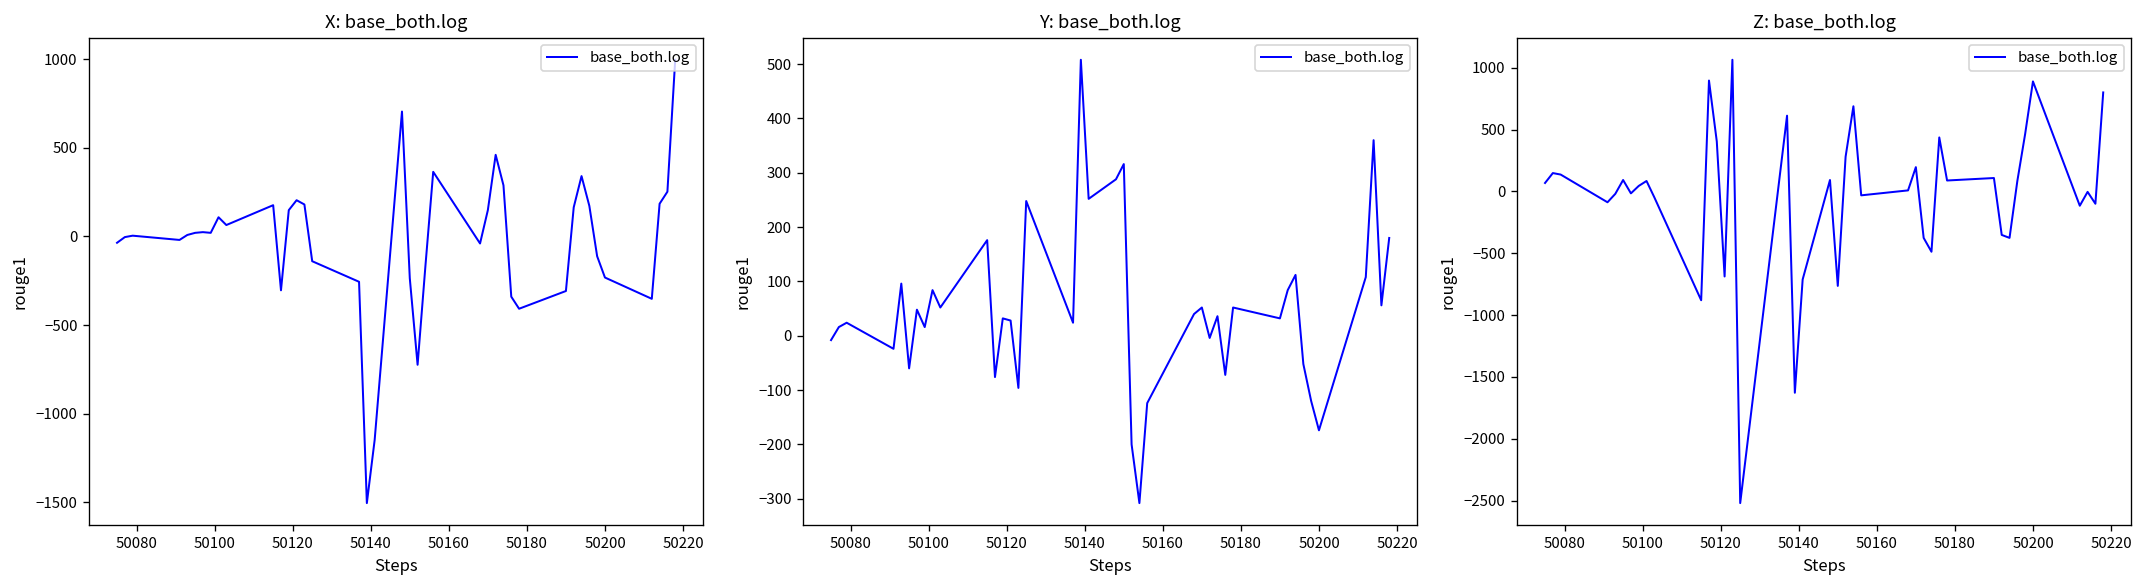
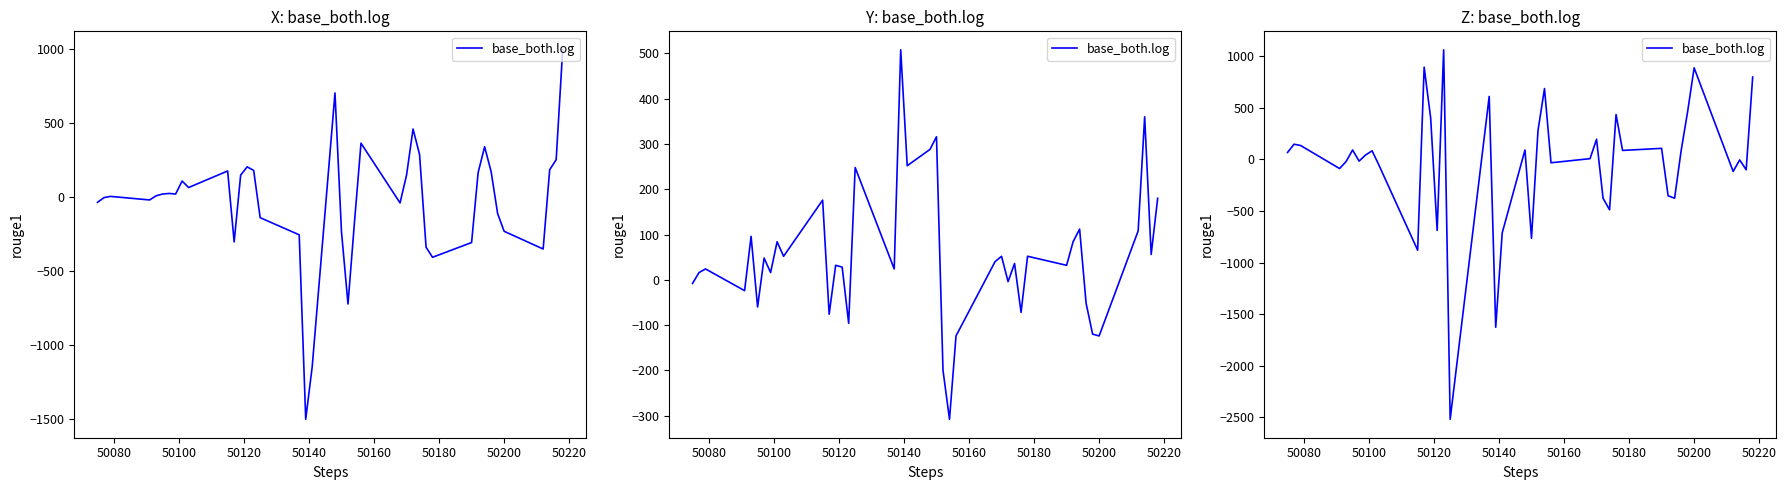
  {
    "X: base_both.log": {
      "50200": -230
    },
    "Y: base_both.log": {
-     "50200": -170
+     "50200": -120
    },
    "Z: base_both.log": {
      "50200": 890
    }
  }
